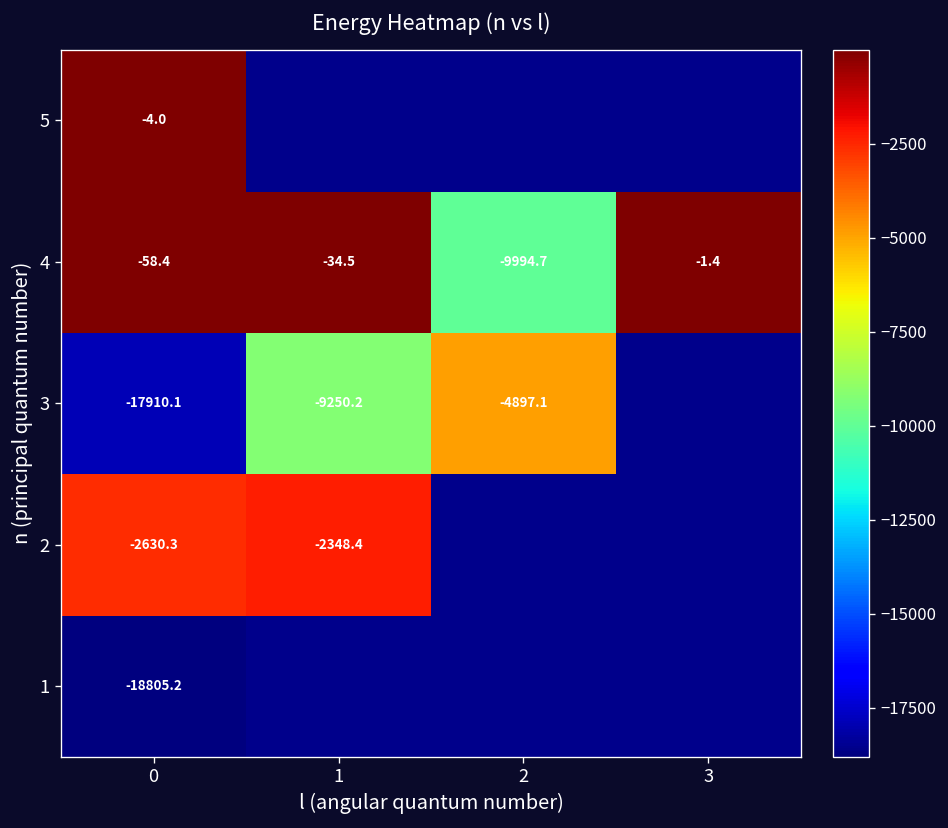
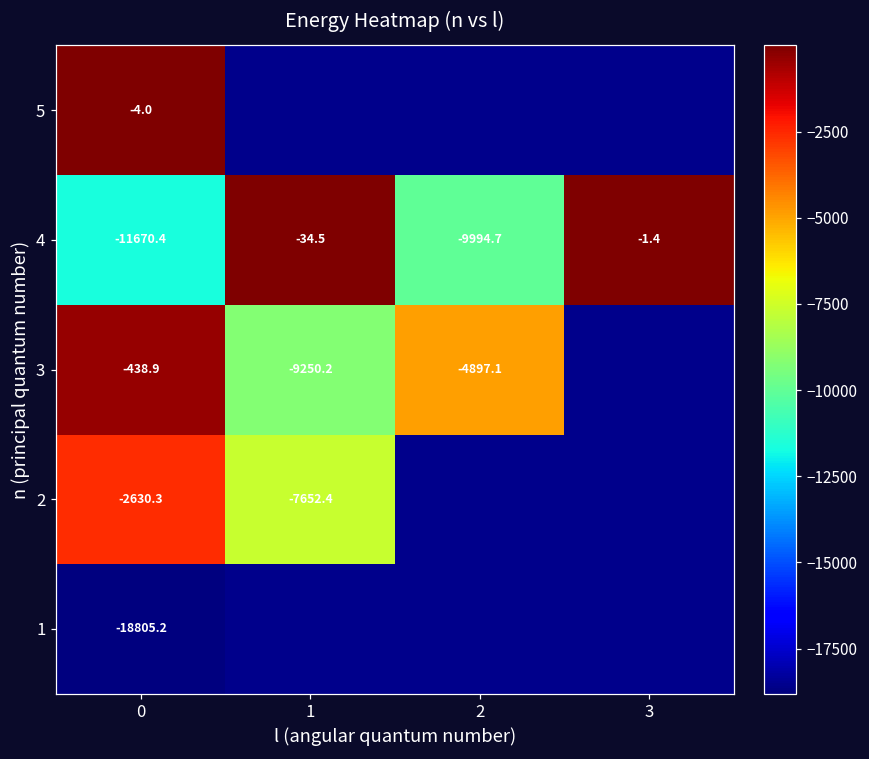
  {
    "5": {
      "0": -4.0
    },
    "4": {
-     "0": -58.4,
+     "0": -11670.4,
      "1": -34.5,
      "2": -9994.7,
      "3": -1.4
    },
    "3": {
-     "0": -17910.1,
+     "0": -438.9,
      "1": -9250.2,
      "2": -4897.1
    },
    "2": {
      "0": -2630.3,
-     "1": -2348.4
+     "1": -7652.4
    },
    "1": {
      "0": -18805.2
    }
  }
